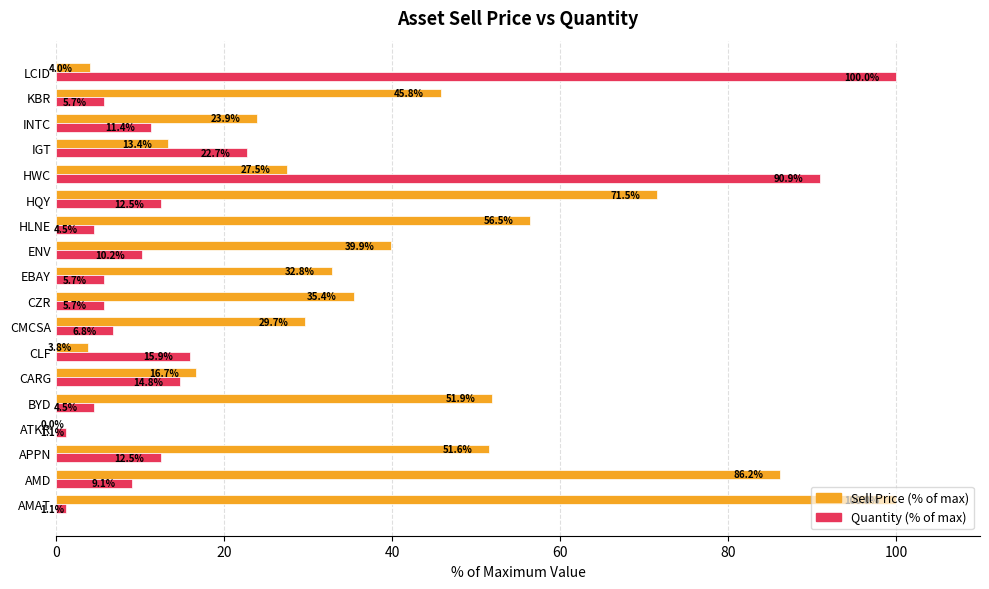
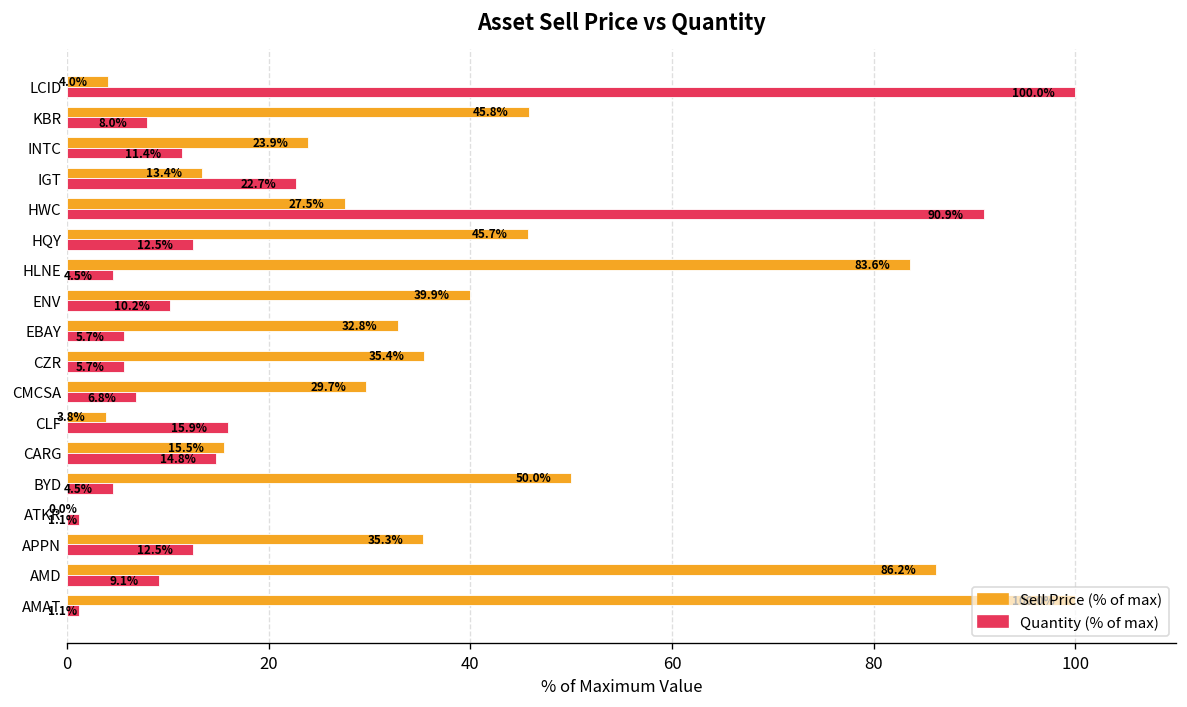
  {
    "Sell Price (% of max)": {
      "LCID": "4.0%",
      "KBR": "45.8%",
      "INTC": "23.9%",
      "IGT": "13.4%",
      "HWC": "27.5%",
-     "HQY": "71.5%",
-     "HLNE": "56.5%",
+     "HQY": "45.7%",
+     "HLNE": "83.6%",
      "ENV": "39.9%",
      "EBAY": "32.8%",
      "CZR": "35.4%",
      "CMCSA": "29.7%",
      "CLF": "3.8%",
-     "CARG": "16.7%",
-     "BYD": "51.9%",
+     "CARG": "15.5%",
+     "BYD": "50.0%",
      "ATKR": "0.0%",
-     "APPN": "51.6%",
+     "APPN": "35.3%",
      "AMD": "86.2%"
    },
    "Quantity (% of max)": {
      "LCID": "100.0%",
-     "KBR": "5.7%",
+     "KBR": "8.0%",
      "INTC": "11.4%",
      "IGT": "22.7%",
      "HWC": "90.9%",
      "HQY": "12.5%",
      "HLNE": "4.5%",
      "ENV": "10.2%",
      "EBAY": "5.7%",
      "CZR": "5.7%",
      "CMCSA": "6.8%",
      "CLF": "15.9%",
      "CARG": "14.8%",
      "BYD": "4.5%",
      "ATKR": "1.1%",
      "APPN": "12.5%",
      "AMD": "9.1%",
      "AMAT": "1.1%"
    }
  }
